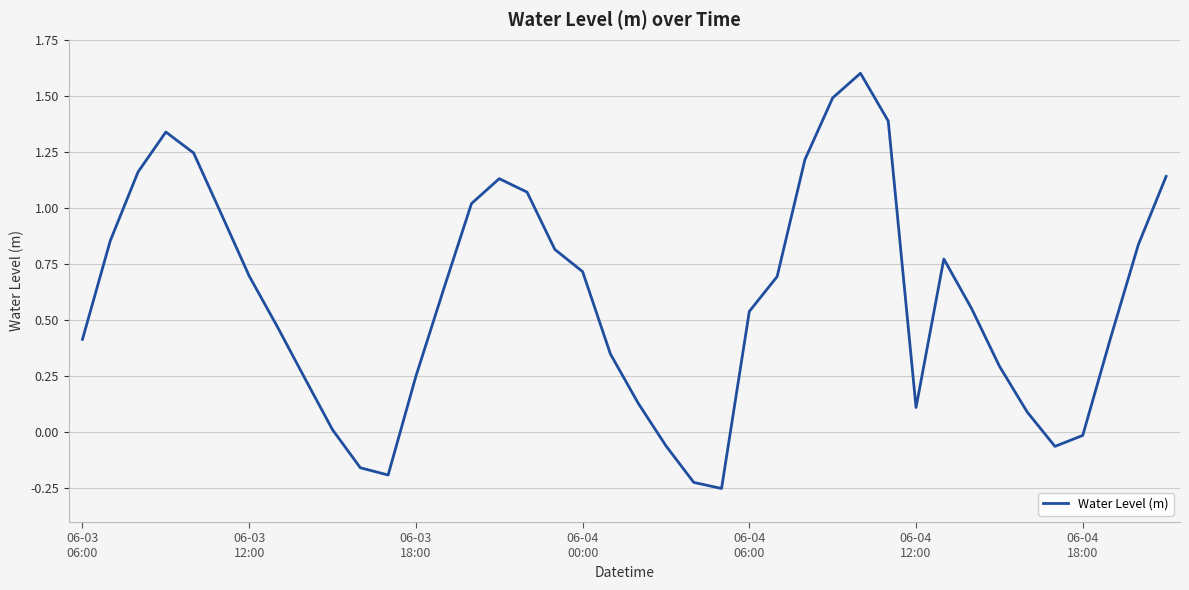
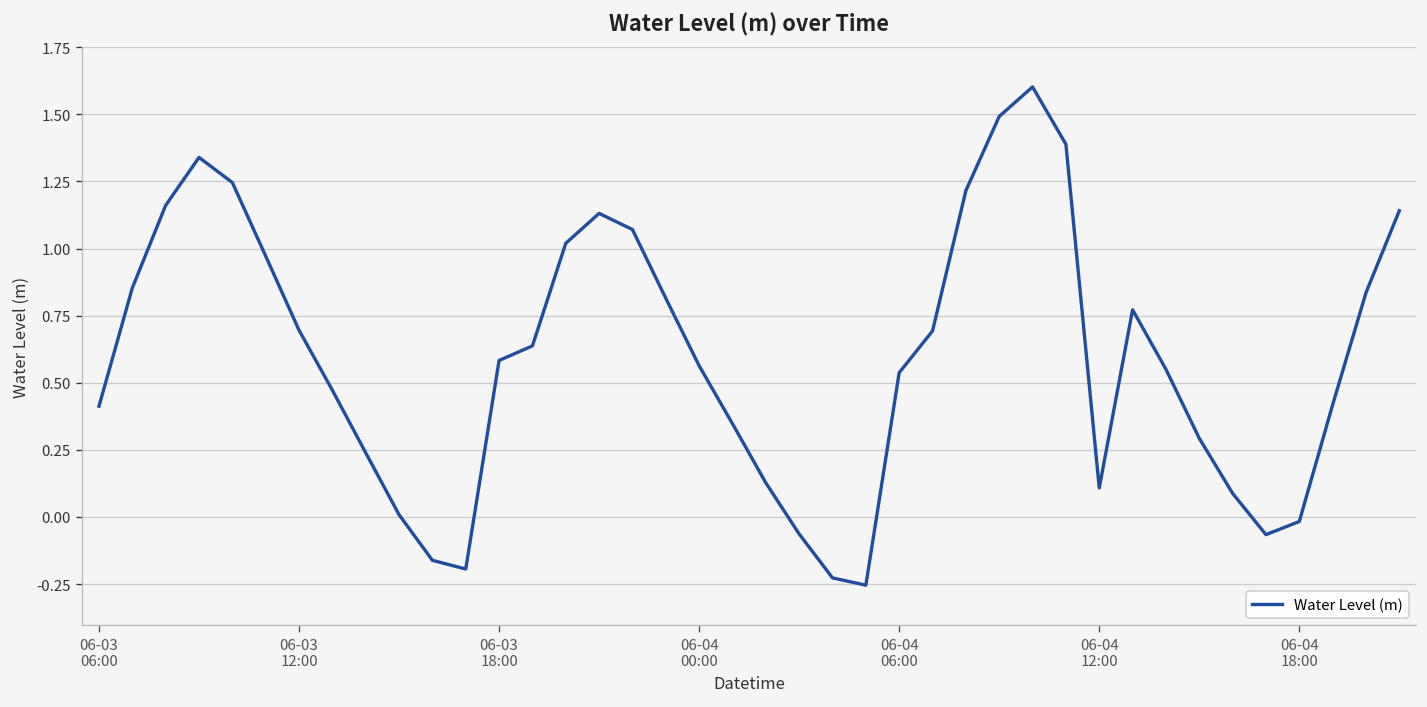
  {
    "06-03 06:00": 0.41,
    "06-03 12:00": 0.70,
-   "06-03 18:00": 0.25,
-   "06-04 00:00": 0.72,
+   "06-03 18:00": 0.58,
+   "06-04 00:00": 0.56,
    "06-04 06:00": 0.54,
    "06-04 12:00": 0.11,
    "06-04 18:00": -0.02
  }
